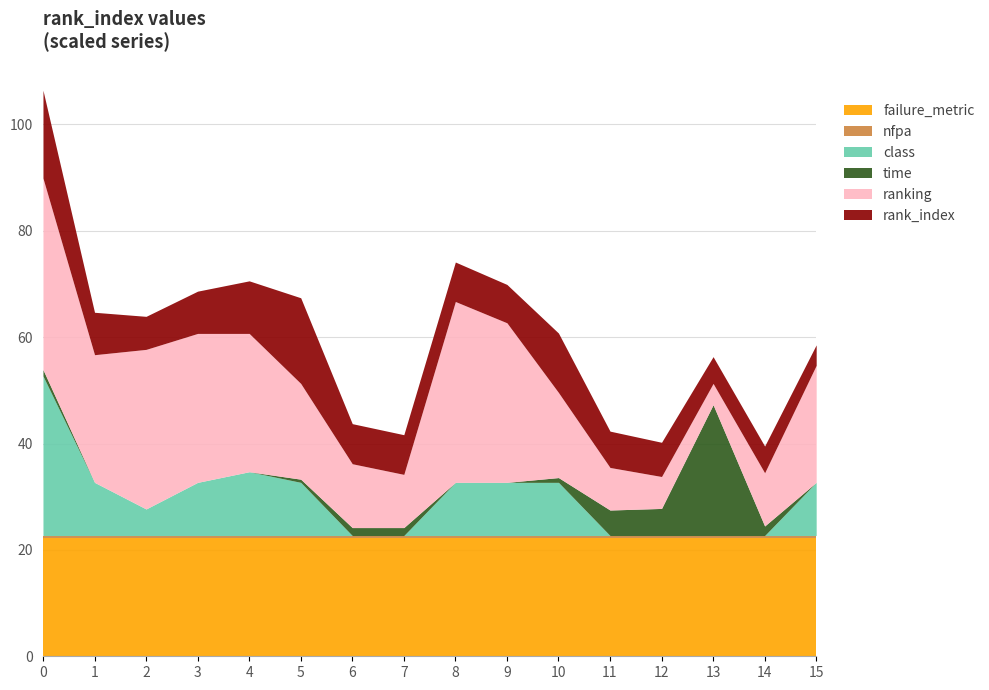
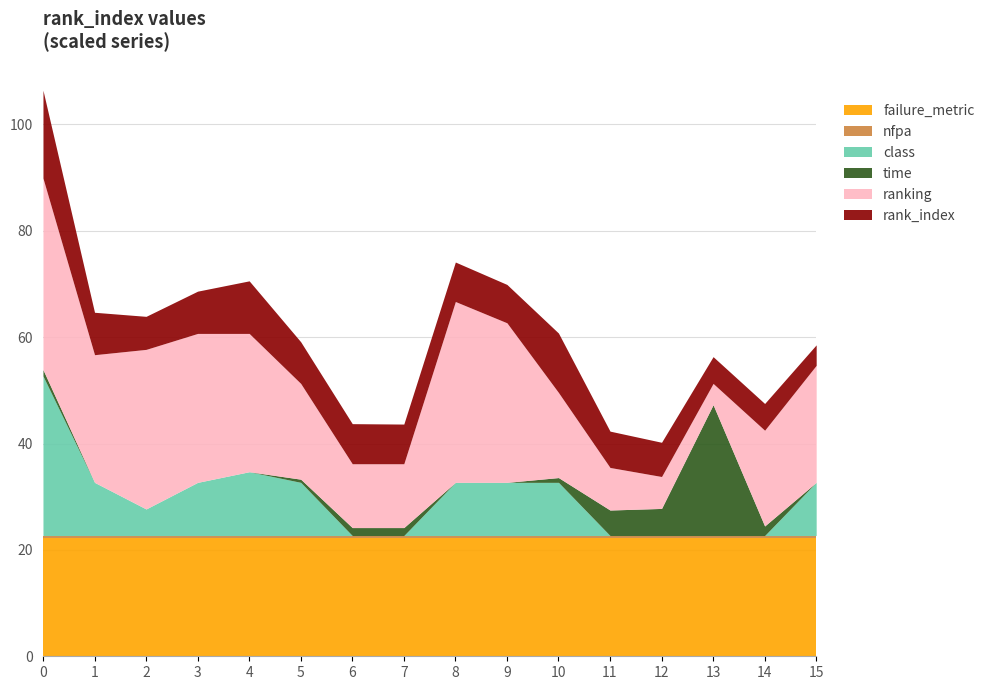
  {
    "class": {
      "0": 30,
      "5": 10,
      "10": 10
    },
    "time": {
      "0": 1,
      "5": 1,
      "6": 2,
      "7": 2,
      "10": 1,
      "11": 5,
      "12": 5,
      "13": 25,
      "14": 2
    },
    "ranking": {
      "0": 36,
      "1": 24,
      "2": 30,
      "3": 28,
      "4": 26,
      "5": 18,
      "6": 12,
-     "7": 10,
+     "7": 12,
      "8": 34,
      "9": 30,
      "10": 16,
      "11": 8,
      "12": 6,
      "13": 4,
-     "14": 10,
+     "14": 18,
      "15": 22
    },
    "rank_index": {
      "0": 17,
      "1": 8,
      "2": 6,
      "3": 8,
      "4": 10,
-     "5": 16,
+     "5": 8,
      "6": 8,
      "7": 7,
      "8": 7,
      "9": 7,
      "10": 11,
      "11": 7,
      "12": 6,
      "13": 5,
      "14": 5,
      "15": 4
    }
  }
